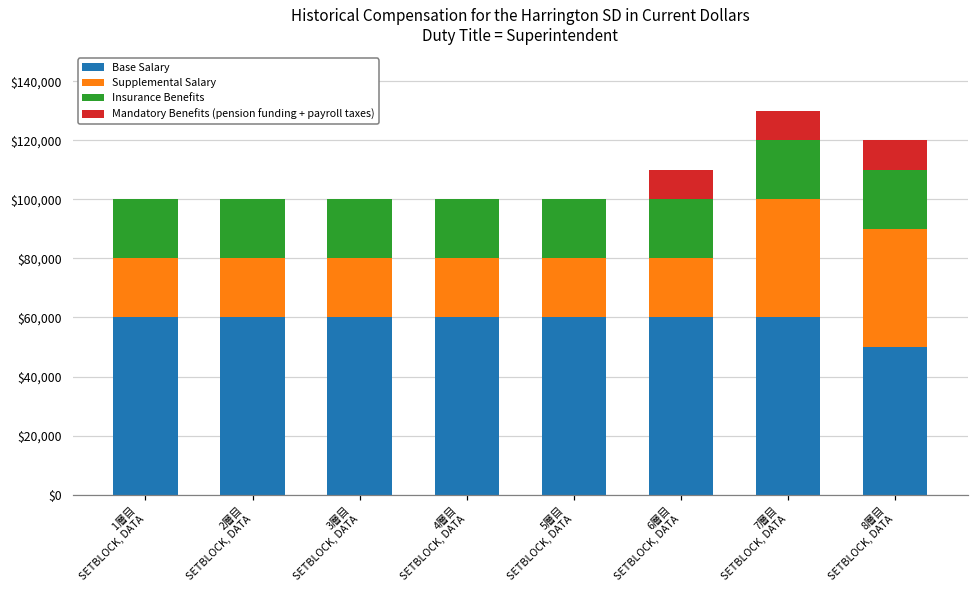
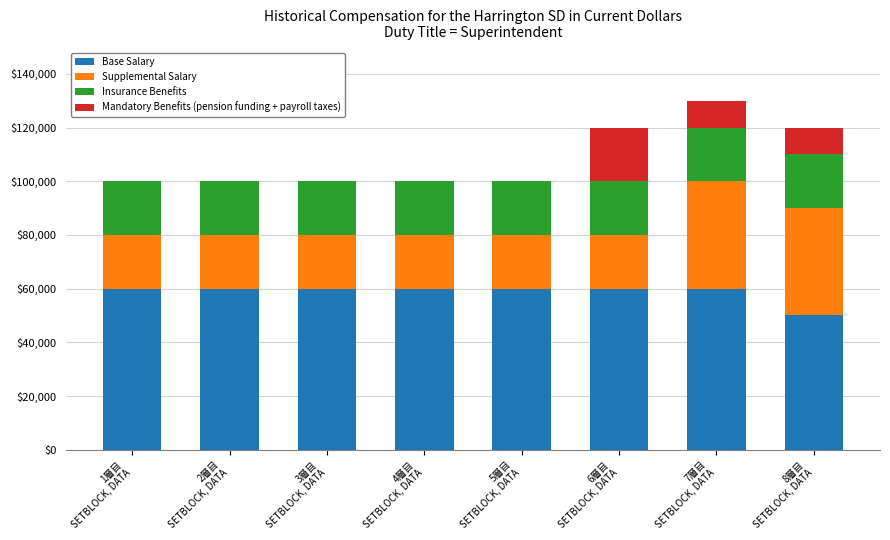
  {
    "Base Salary": {
      "1層目 SETBLOCK, DATA": "$60,000",
      "2層目 SETBLOCK, DATA": "$60,000",
      "3層目 SETBLOCK, DATA": "$60,000",
      "4層目 SETBLOCK, DATA": "$60,000",
      "5層目 SETBLOCK, DATA": "$60,000",
      "6層目 SETBLOCK, DATA": "$60,000",
      "7層目 SETBLOCK, DATA": "$60,000",
      "8層目 SETBLOCK, DATA": "$50,000"
    },
    "Supplemental Salary": {
      "1層目 SETBLOCK, DATA": "$20,000",
      "2層目 SETBLOCK, DATA": "$20,000",
      "3層目 SETBLOCK, DATA": "$20,000",
      "4層目 SETBLOCK, DATA": "$20,000",
      "5層目 SETBLOCK, DATA": "$20,000",
      "6層目 SETBLOCK, DATA": "$20,000",
      "7層目 SETBLOCK, DATA": "$40,000",
      "8層目 SETBLOCK, DATA": "$40,000"
    },
    "Insurance Benefits": {
      "1層目 SETBLOCK, DATA": "$20,000",
      "2層目 SETBLOCK, DATA": "$20,000",
      "3層目 SETBLOCK, DATA": "$20,000",
      "4層目 SETBLOCK, DATA": "$20,000",
      "5層目 SETBLOCK, DATA": "$20,000",
      "6層目 SETBLOCK, DATA": "$20,000",
      "7層目 SETBLOCK, DATA": "$20,000",
      "8層目 SETBLOCK, DATA": "$20,000"
    },
    "Mandatory Benefits (pension funding + payroll taxes)": {
      "1層目 SETBLOCK, DATA": "$0",
      "2層目 SETBLOCK, DATA": "$0",
      "3層目 SETBLOCK, DATA": "$0",
      "4層目 SETBLOCK, DATA": "$0",
      "5層目 SETBLOCK, DATA": "$0",
-     "6層目 SETBLOCK, DATA": "$10,000",
+     "6層目 SETBLOCK, DATA": "$20,000",
      "7層目 SETBLOCK, DATA": "$10,000",
      "8層目 SETBLOCK, DATA": "$10,000"
    }
  }
